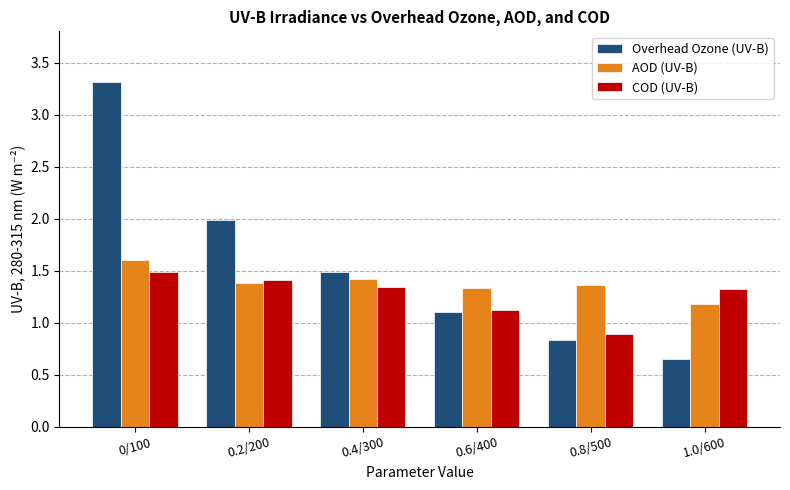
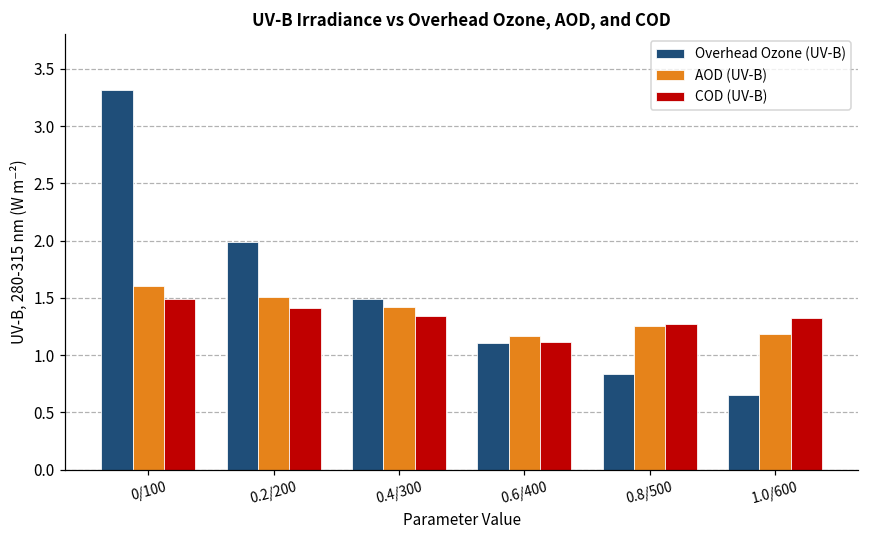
  {
    "Overhead Ozone (UV-B)": {
      "0/100": 3.31,
      "0.2/200": 1.99,
      "0.4/300": 1.49,
      "0.6/400": 1.10,
      "0.8/500": 0.84,
      "1.0/600": 0.65
    },
    "AOD (UV-B)": {
      "0/100": 1.61,
-     "0.2/200": 1.39,
+     "0.2/200": 1.51,
      "0.4/300": 1.42,
-     "0.6/400": 1.33,
-     "0.8/500": 1.36,
+     "0.6/400": 1.16,
+     "0.8/500": 1.26,
      "1.0/600": 1.18
    },
    "COD (UV-B)": {
      "0/100": 1.49,
      "0.2/200": 1.41,
      "0.4/300": 1.34,
      "0.6/400": 1.12,
-     "0.8/500": 0.89,
+     "0.8/500": 1.27,
      "1.0/600": 1.33
    }
  }
